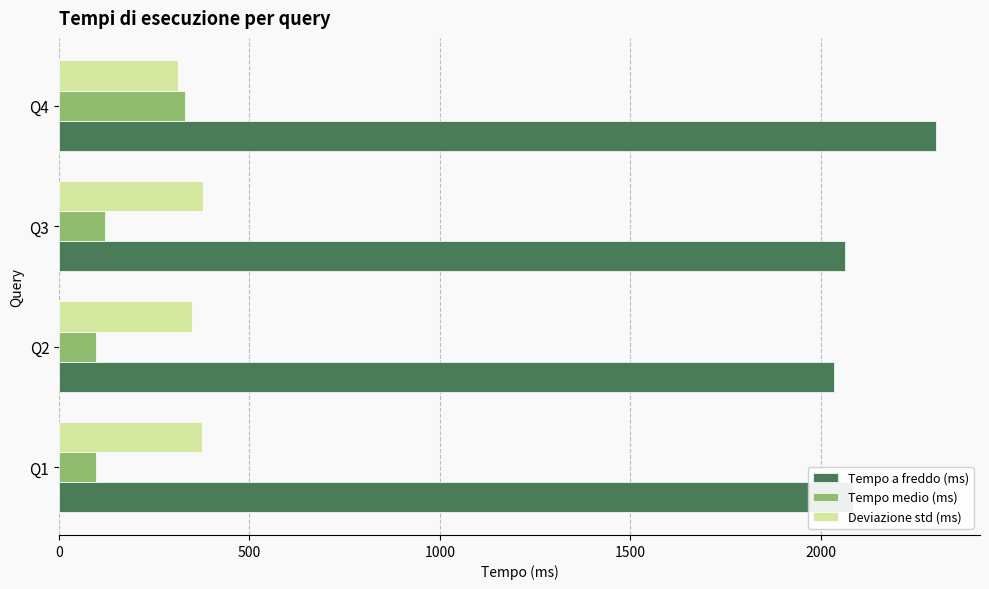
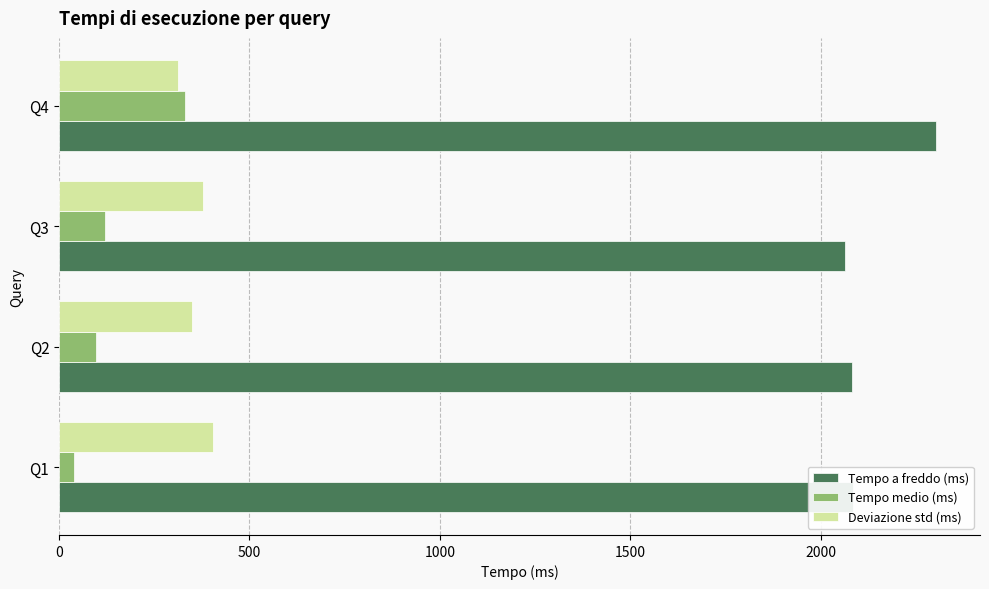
  {
    "Tempo a freddo (ms)": {
      "Q4": 2300,
      "Q3": 2060,
-     "Q2": 2040
+     "Q2": 2080
    },
    "Tempo medio (ms)": {
      "Q4": 330,
      "Q3": 120,
      "Q2": 100,
-     "Q1": 100
+     "Q1": 40
    },
    "Deviazione std (ms)": {
      "Q4": 310,
      "Q3": 380,
      "Q2": 350,
-     "Q1": 380
+     "Q1": 410
    }
  }
